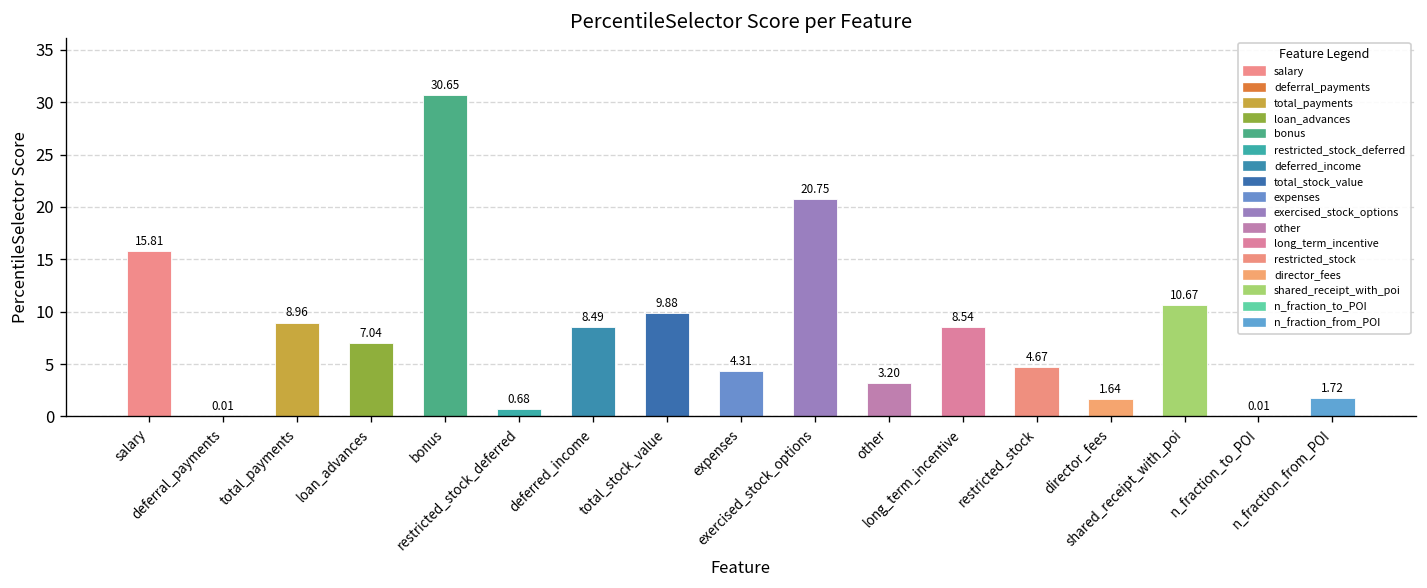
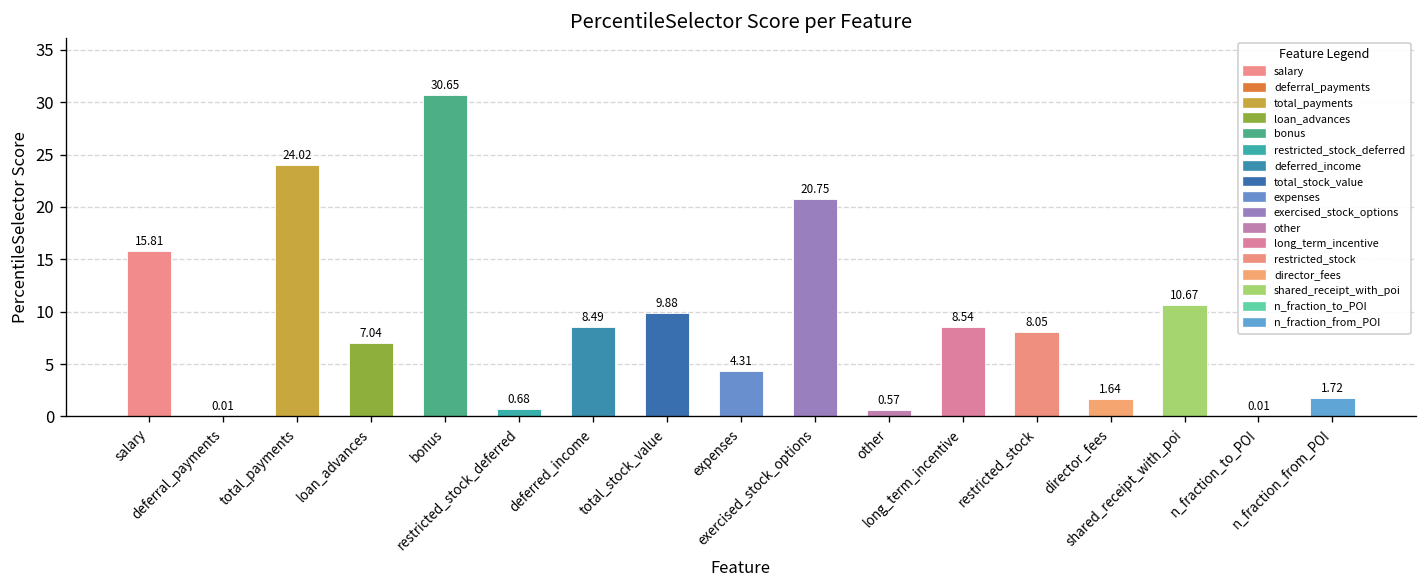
  {
    "salary": 15.81,
    "deferral_payments": 0.01,
-   "total_payments": 8.96,
+   "total_payments": 24.02,
    "loan_advances": 7.04,
    "bonus": 30.65,
    "restricted_stock_deferred": 0.68,
    "deferred_income": 8.49,
    "total_stock_value": 9.88,
    "expenses": 4.31,
    "exercised_stock_options": 20.75,
-   "other": 3.20,
+   "other": 0.57,
    "long_term_incentive": 8.54,
-   "restricted_stock": 4.67,
+   "restricted_stock": 8.05,
    "director_fees": 1.64,
    "shared_receipt_with_poi": 10.67,
    "n_fraction_to_POI": 0.01,
    "n_fraction_from_POI": 1.72
  }
